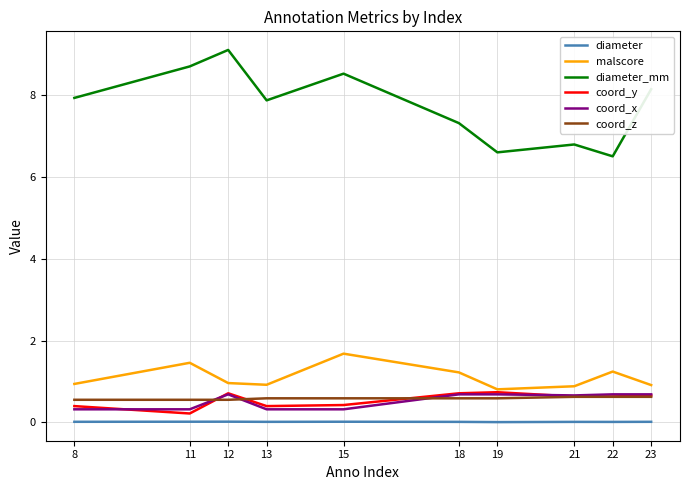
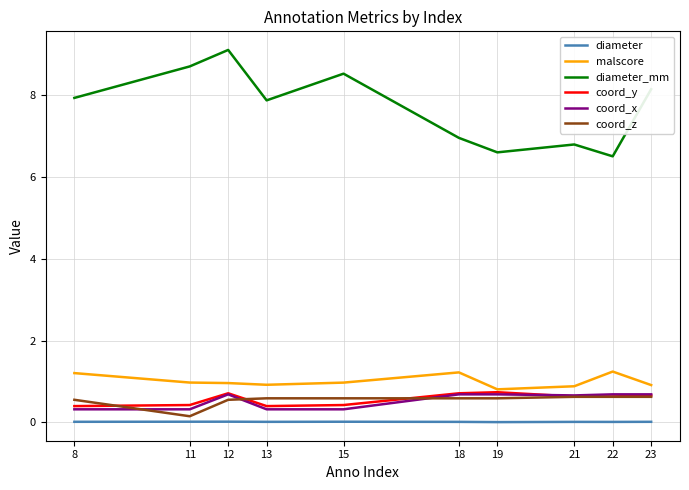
  {
    "diameter": {
      "8": 0.0,
      "11": 0.0,
      "12": 0.0,
      "13": 0.0,
      "15": 0.0,
      "18": 0.0,
      "19": 0.0,
      "21": 0.0,
      "22": 0.0,
      "23": 0.0
    },
    "malscore": {
-     "8": 0.9,
-     "11": 1.5,
+     "8": 1.2,
+     "11": 1.0,
      "12": 1.0,
      "13": 0.9,
-     "15": 1.7,
+     "15": 1.0,
      "18": 1.2,
      "19": 0.8,
      "21": 0.9,
      "22": 1.2,
      "23": 0.9
    },
    "diameter_mm": {
      "8": 7.9,
      "11": 8.7,
      "12": 9.1,
      "13": 7.9,
      "15": 8.5,
-     "18": 7.3,
+     "18": 6.9,
      "19": 6.6,
      "21": 6.8,
      "22": 6.5
    },
    "coord_y": {
      "8": 0.4,
-     "11": 0.2,
+     "11": 0.4,
      "13": 0.4,
      "15": 0.4
    },
    "coord_x": {
      "8": 0.3,
      "11": 0.3,
      "13": 0.3,
      "15": 0.3
    },
    "coord_z": {
      "8": 0.6,
-     "11": 0.6,
+     "11": 0.2,
      "12": 0.6,
      "13": 0.6,
      "15": 0.6,
      "18": 0.6,
      "19": 0.6
    }
  }
